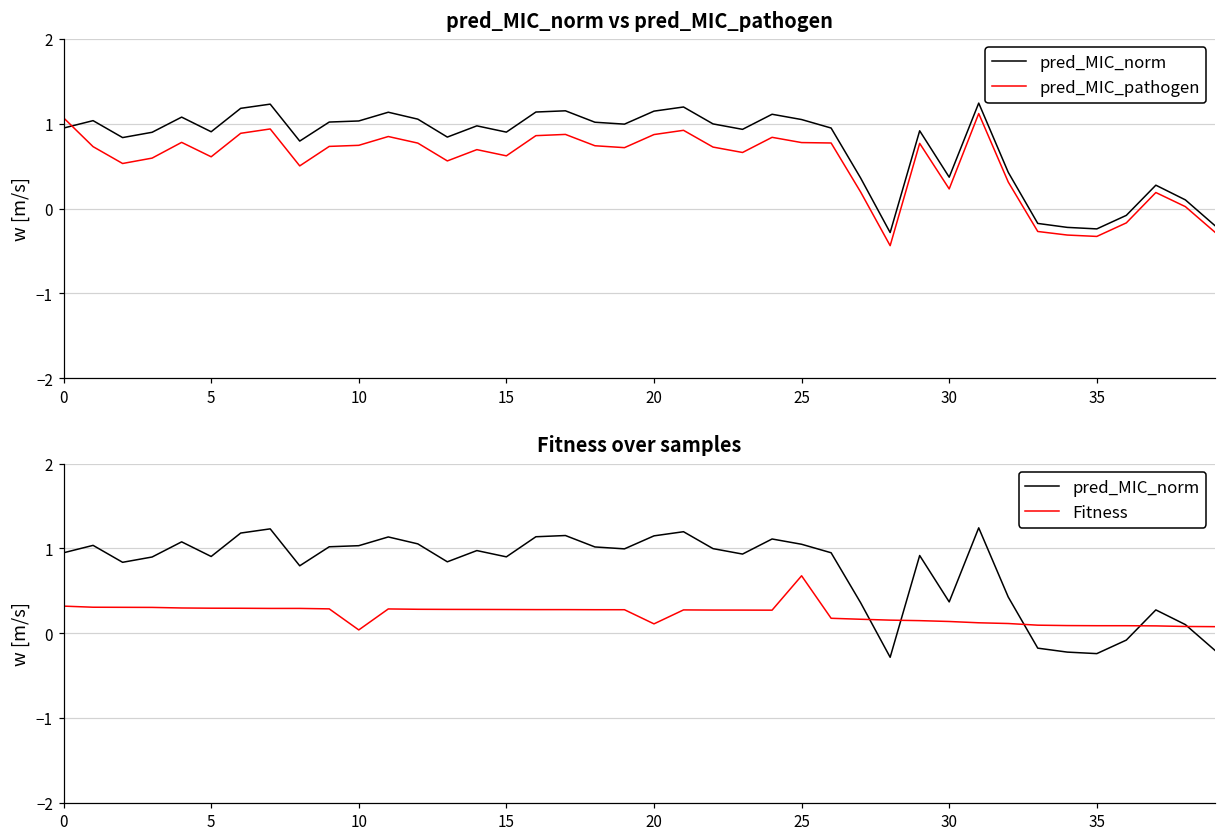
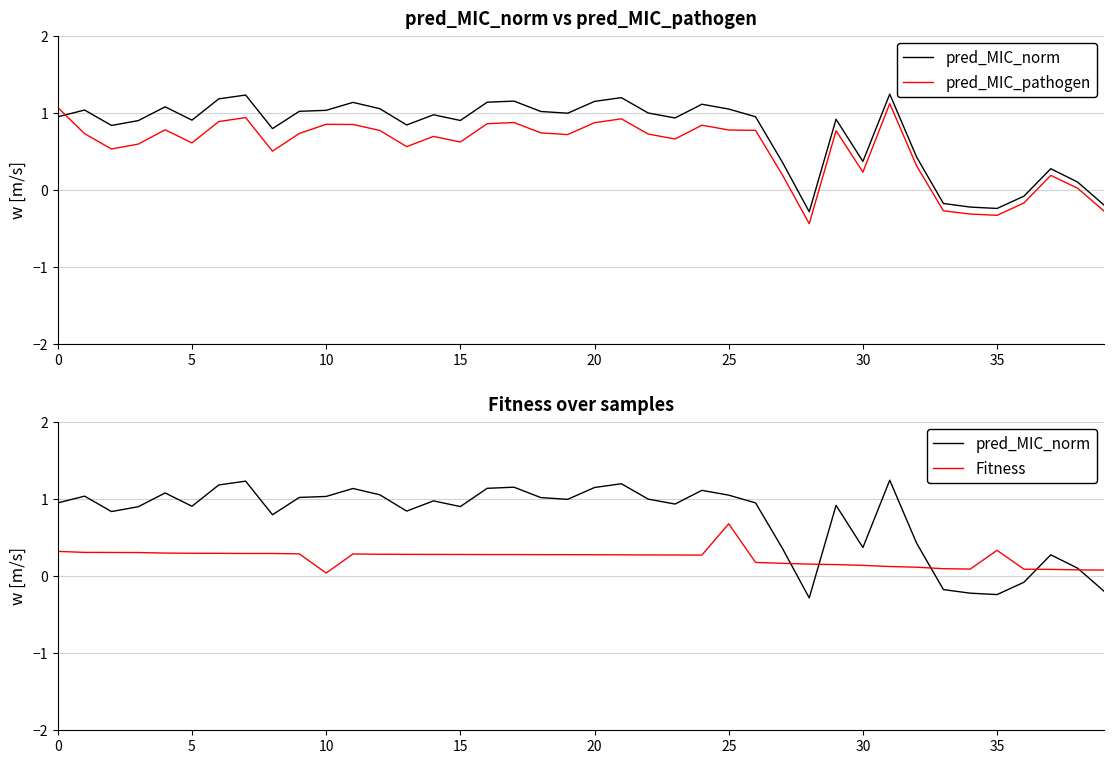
  {
    "pred_MIC_norm vs pred_MIC_pathogen": {
      "pred_MIC_norm": {
        "0": 0.9,
        "5": 0.9,
        "10": 1.0,
        "15": 0.9,
        "20": 1.1,
        "25": 1.0,
        "30": 0.4,
        "35": -0.2
      },
      "pred_MIC_pathogen": {
        "0": 1.1,
        "5": 0.6,
-       "10": 0.7,
+       "10": 0.9,
        "15": 0.6,
        "20": 0.9,
        "25": 0.8,
        "30": 0.2,
        "35": -0.3
      }
    },
    "Fitness over samples": {
      "pred_MIC_norm": {
        "0": 0.9,
        "5": 0.9,
        "10": 1.0,
        "15": 0.9,
        "20": 1.1,
        "25": 1.0,
        "30": 0.4,
        "35": -0.2
      },
      "Fitness": {
        "0": 0.3,
        "5": 0.3,
        "10": 0.0,
        "15": 0.3,
-       "20": 0.1,
+       "20": 0.3,
        "25": 0.7,
        "30": 0.1,
-       "35": 0.1
+       "35": 0.3
      }
    }
  }
